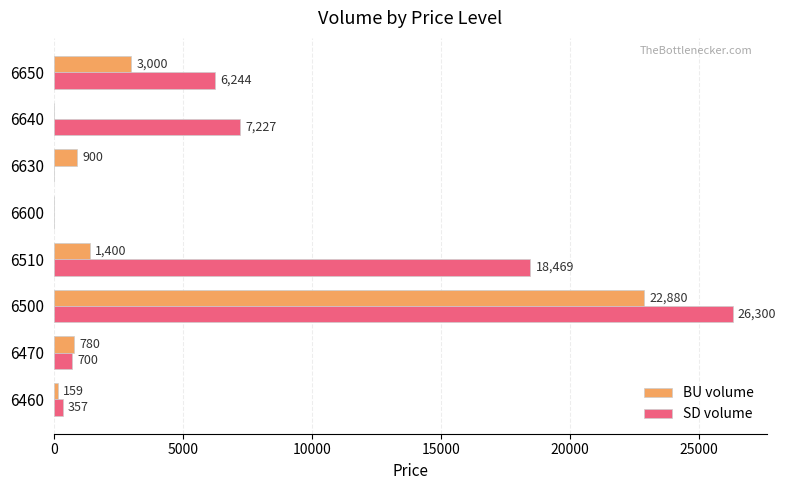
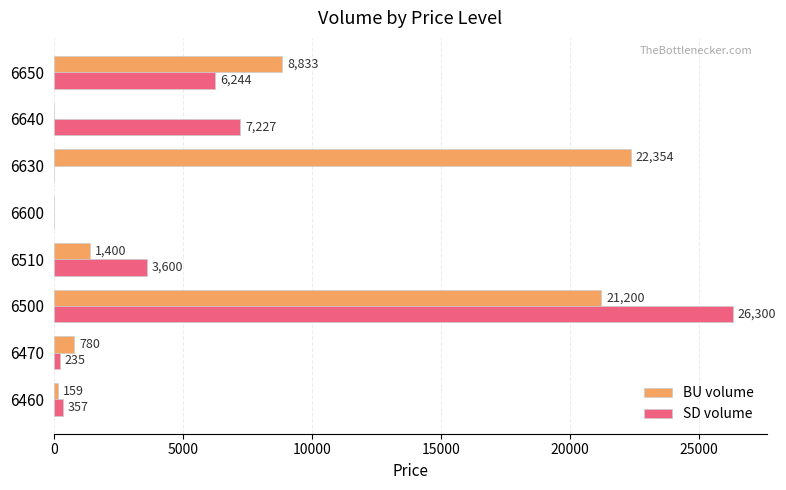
  {
    "BU volume": {
-     "6650": "3,000",
-     "6630": "900",
+     "6650": "8,833",
+     "6630": "22,354",
      "6510": "1,400",
-     "6500": "22,880",
+     "6500": "21,200",
      "6470": "780",
      "6460": "159"
    },
    "SD volume": {
      "6650": "6,244",
      "6640": "7,227",
-     "6510": "18,469",
+     "6510": "3,600",
      "6500": "26,300",
-     "6470": "700",
+     "6470": "235",
      "6460": "357"
    }
  }
